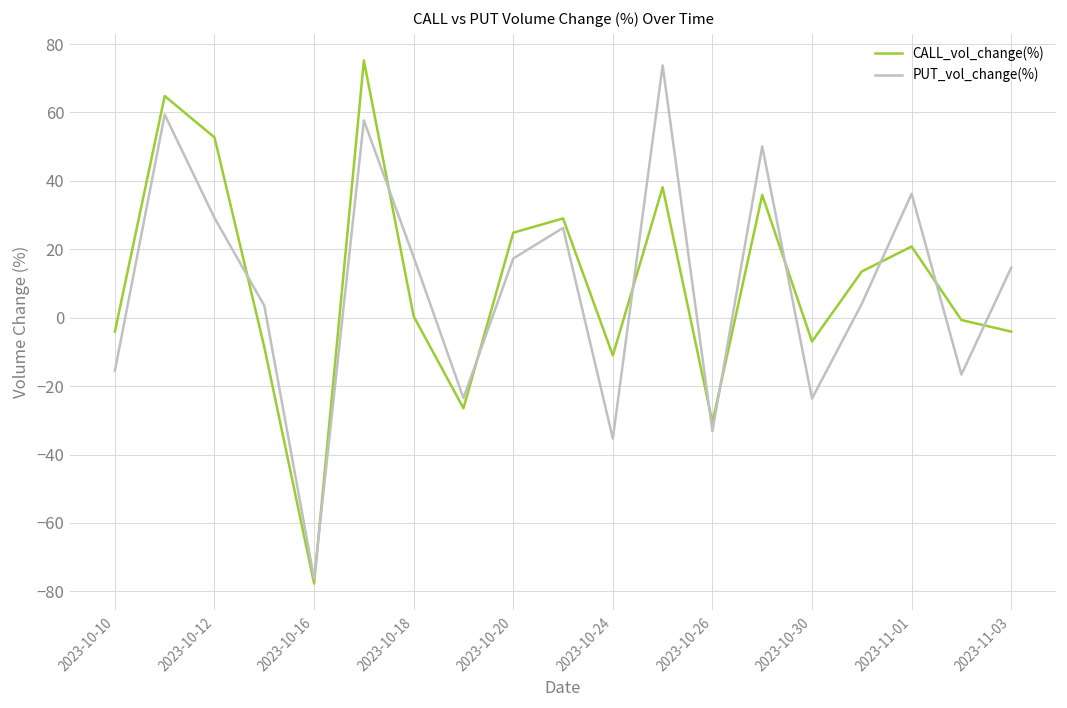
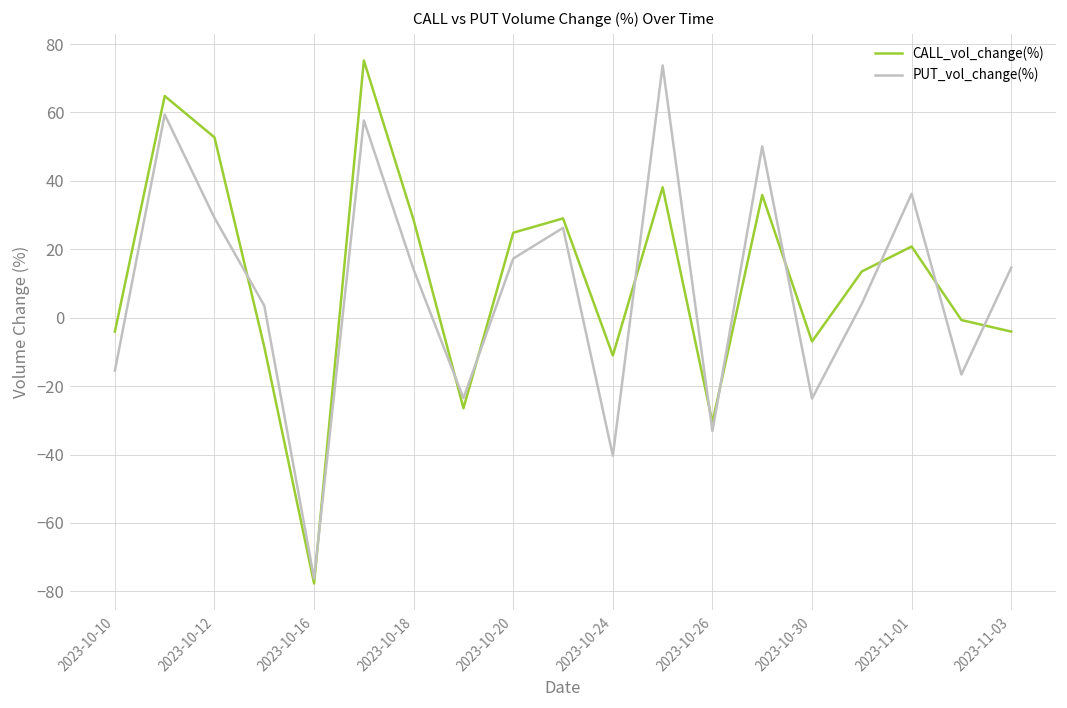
  {
    "CALL_vol_change(%)": {
      "2023-10-10": -4,
      "2023-10-12": 53,
      "2023-10-16": -78,
-     "2023-10-18": 0,
+     "2023-10-18": 29,
      "2023-10-20": 25,
      "2023-10-24": -11,
      "2023-10-26": -31,
      "2023-10-30": -7,
      "2023-11-01": 21,
      "2023-11-03": -4
    },
    "PUT_vol_change(%)": {
      "2023-10-10": -15,
      "2023-10-12": 29,
      "2023-10-16": -76,
-     "2023-10-18": 18,
+     "2023-10-18": 14,
      "2023-10-20": 17,
-     "2023-10-24": -35,
+     "2023-10-24": -40,
      "2023-10-26": -33,
      "2023-10-30": -24,
      "2023-11-01": 36,
      "2023-11-03": 15
    }
  }
